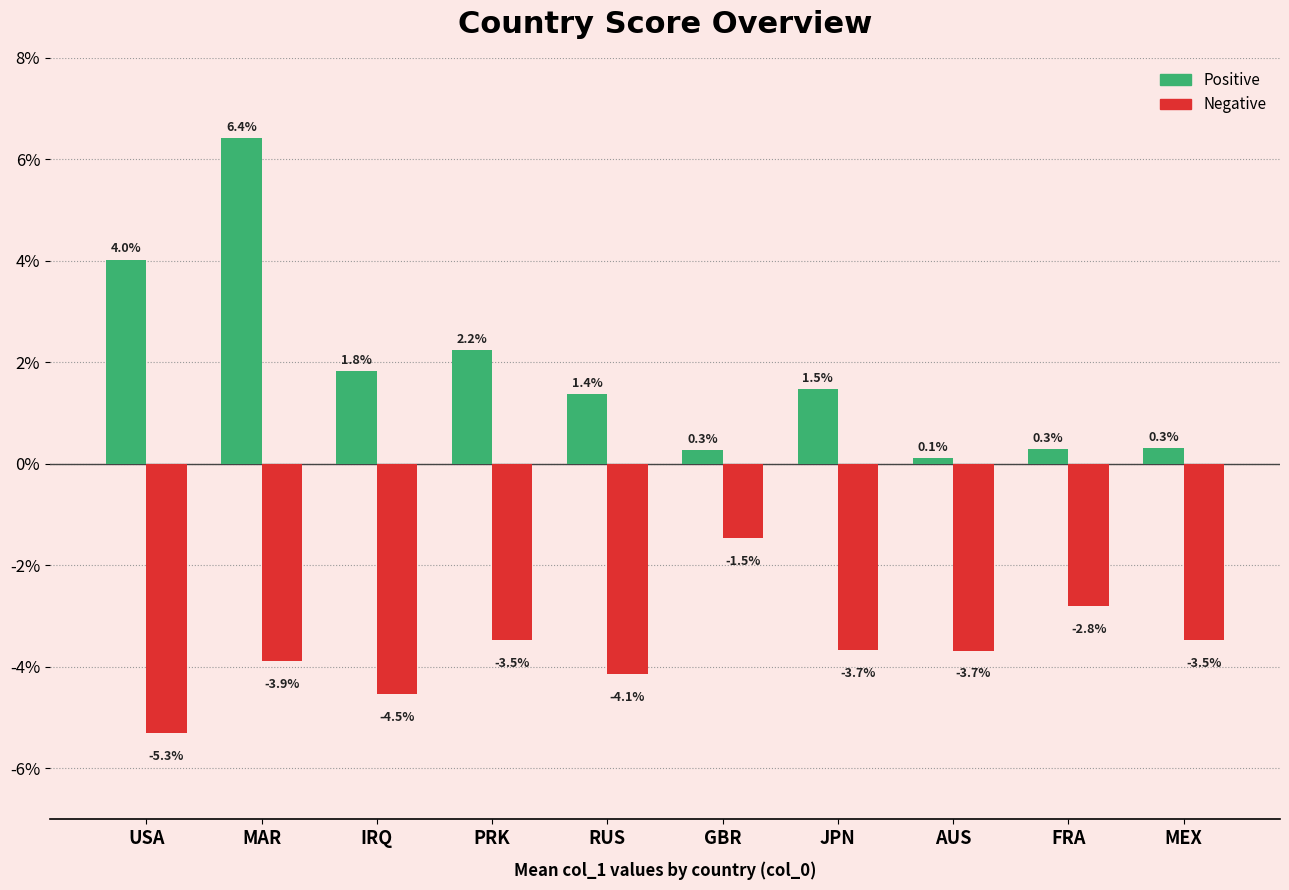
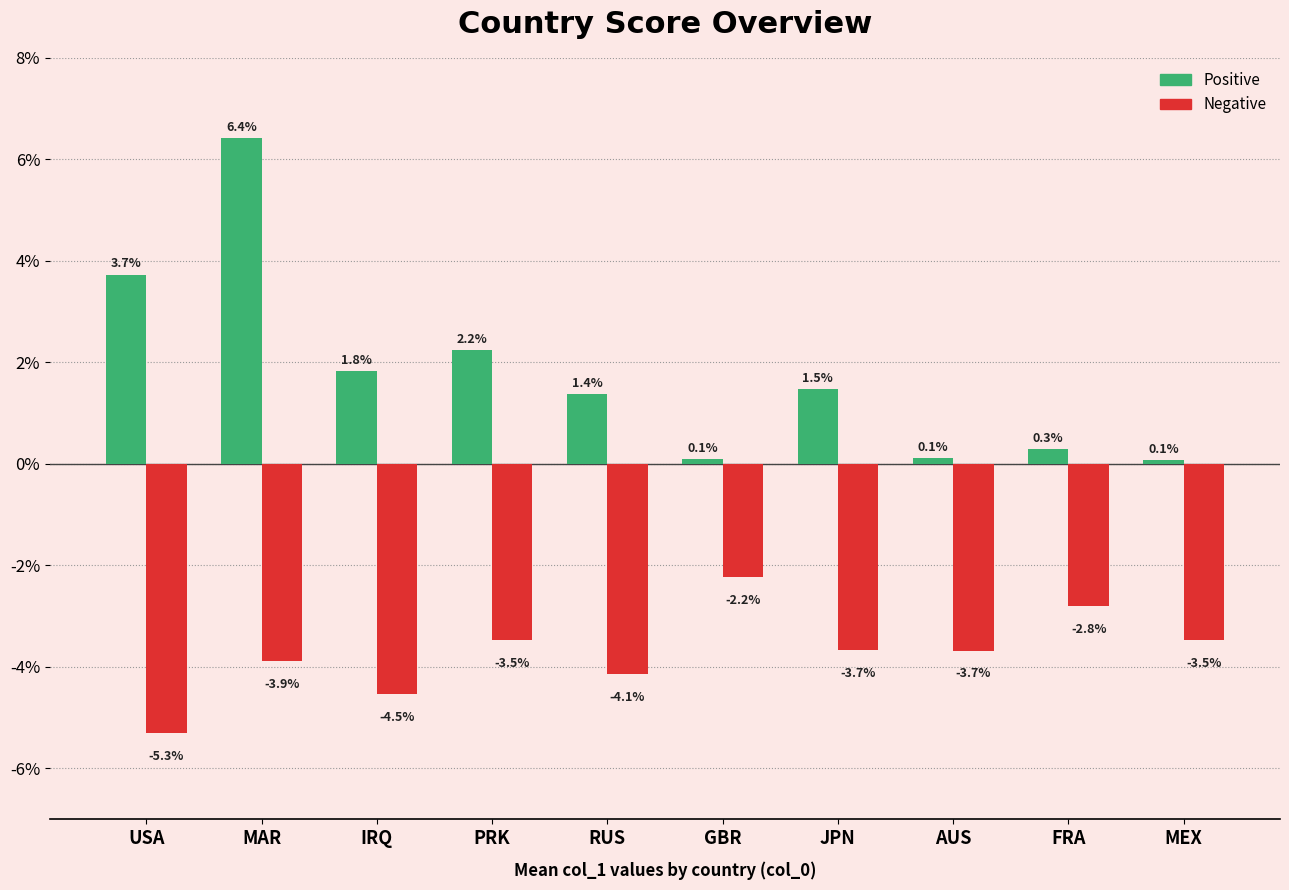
  {
    "Positive": {
-     "USA": "4.0%",
+     "USA": "3.7%",
      "MAR": "6.4%",
      "IRQ": "1.8%",
      "PRK": "2.2%",
      "RUS": "1.4%",
-     "GBR": "0.3%",
+     "GBR": "0.1%",
      "JPN": "1.5%",
      "AUS": "0.1%",
      "FRA": "0.3%",
-     "MEX": "0.3%"
+     "MEX": "0.1%"
    },
    "Negative": {
      "USA": "-5.3%",
      "MAR": "-3.9%",
      "IRQ": "-4.5%",
      "PRK": "-3.5%",
      "RUS": "-4.1%",
-     "GBR": "-1.5%",
+     "GBR": "-2.2%",
      "JPN": "-3.7%",
      "AUS": "-3.7%",
      "FRA": "-2.8%",
      "MEX": "-3.5%"
    }
  }
